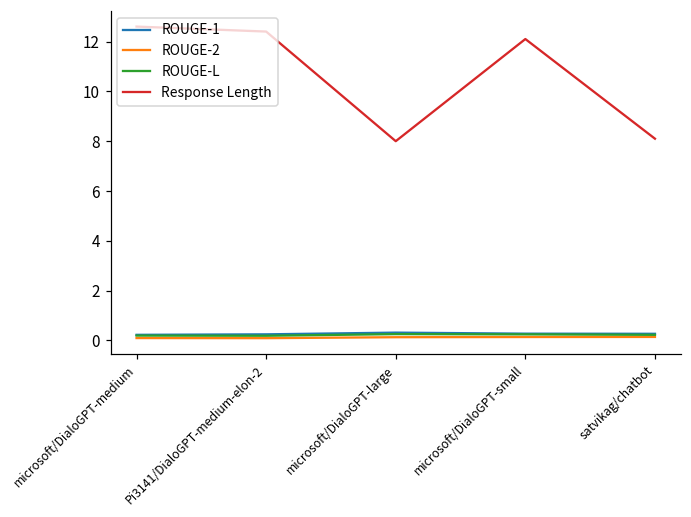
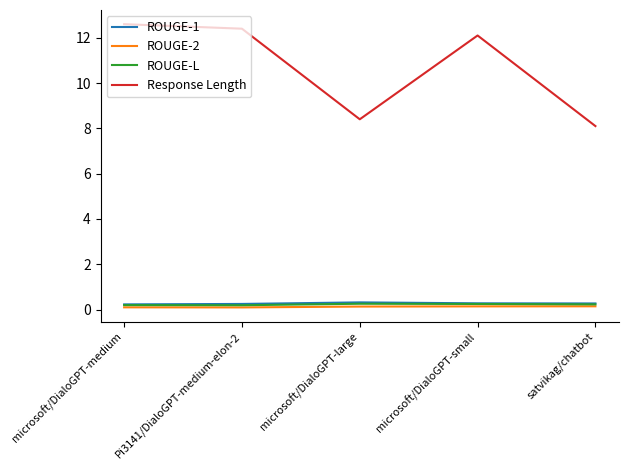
  {
    "ROUGE-2": {
      "microsoft/DialoGPT-large": 0.1
    },
    "Response Length": {
-     "microsoft/DialoGPT-large": 8.0,
+     "microsoft/DialoGPT-large": 8.4,
      "microsoft/DialoGPT-small": 12.1,
      "satvikag/chatbot": 8.1
    }
  }
